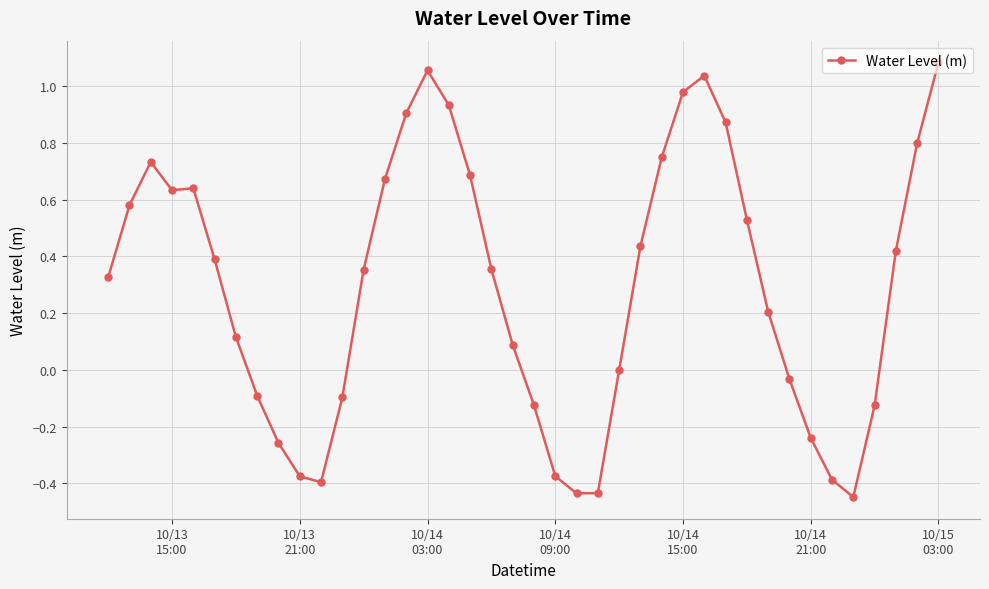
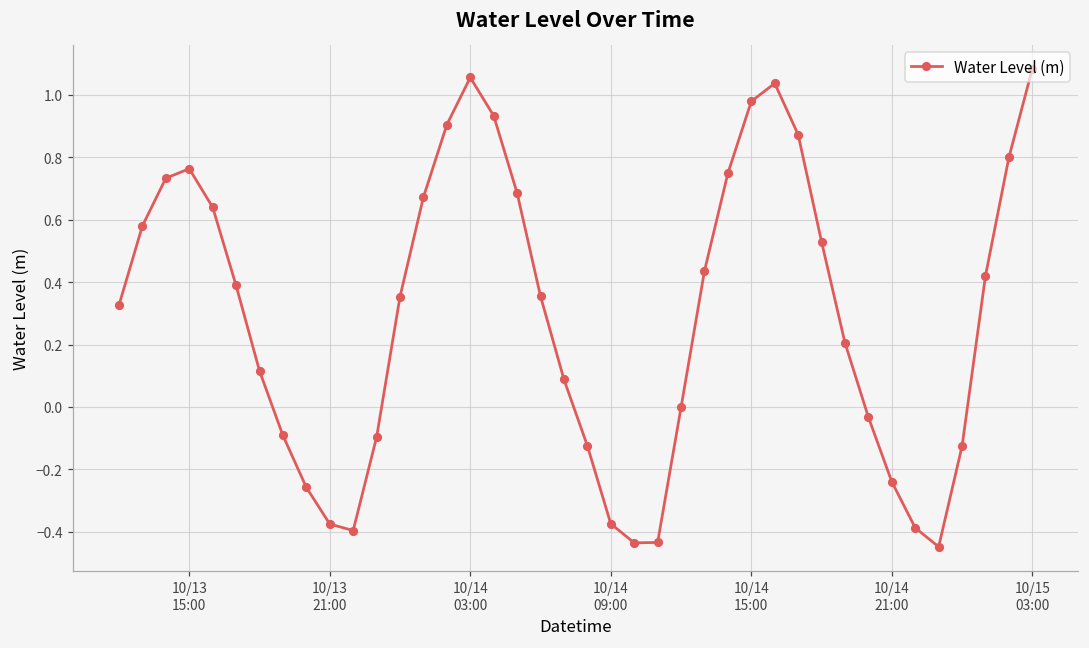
  {
-   "10/13 15:00": 0.63,
+   "10/13 15:00": 0.76,
    "10/13 21:00": -0.37,
    "10/14 03:00": 1.06,
    "10/14 09:00": -0.37,
    "10/14 15:00": 0.98,
    "10/14 21:00": -0.24
  }
